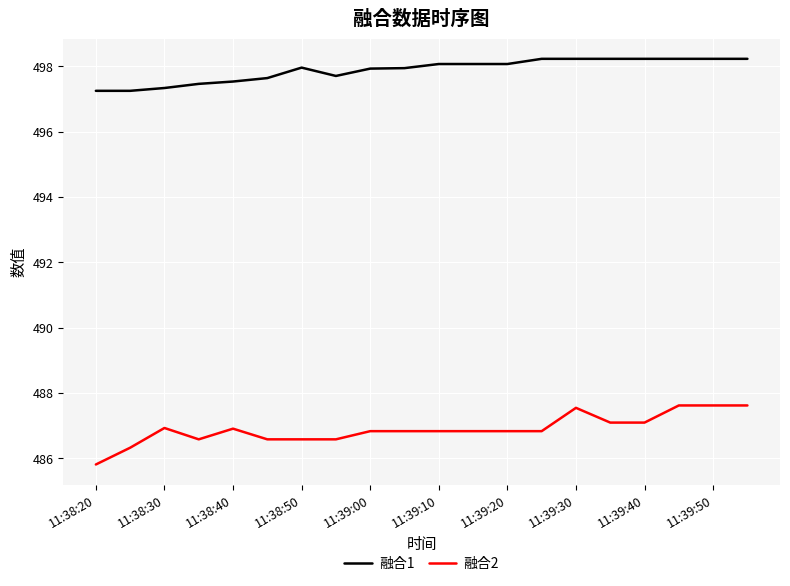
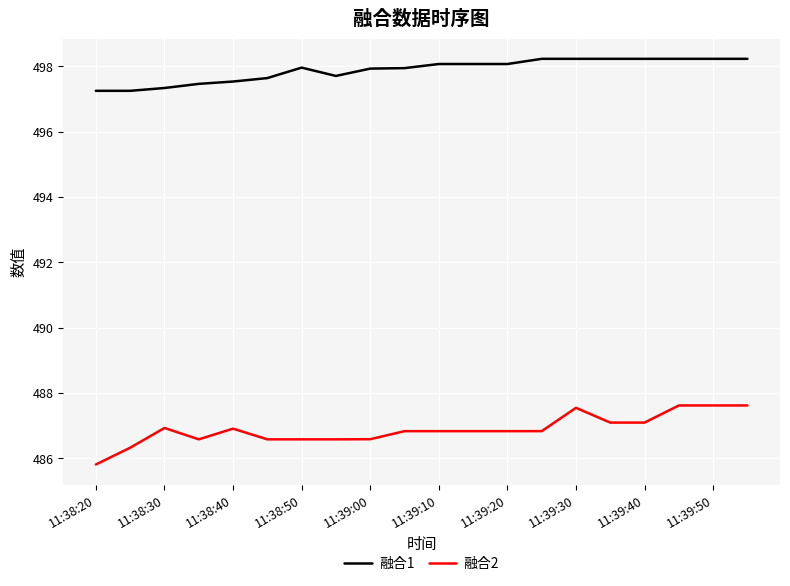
  {
    "融合1": {
      "11:38:20": 497.2,
      "11:38:30": 497.3,
      "11:38:40": 497.5,
      "11:38:50": 498.0,
      "11:39:00": 497.9,
      "11:39:10": 498.1,
      "11:39:20": 498.1,
      "11:39:30": 498.2,
      "11:39:40": 498.2,
      "11:39:50": 498.2
    },
    "融合2": {
      "11:38:20": 485.8,
      "11:38:30": 486.9,
      "11:38:40": 486.9,
      "11:38:50": 486.6,
-     "11:39:00": 486.8,
+     "11:39:00": 486.6,
      "11:39:10": 486.8,
      "11:39:20": 486.8,
      "11:39:30": 487.5,
      "11:39:40": 487.1,
      "11:39:50": 487.6
    }
  }
